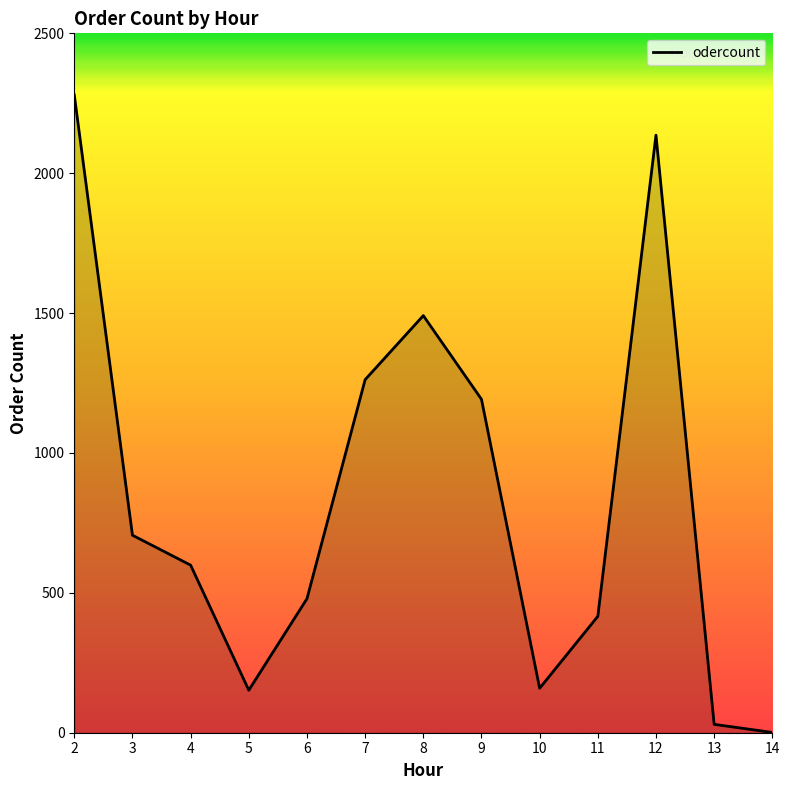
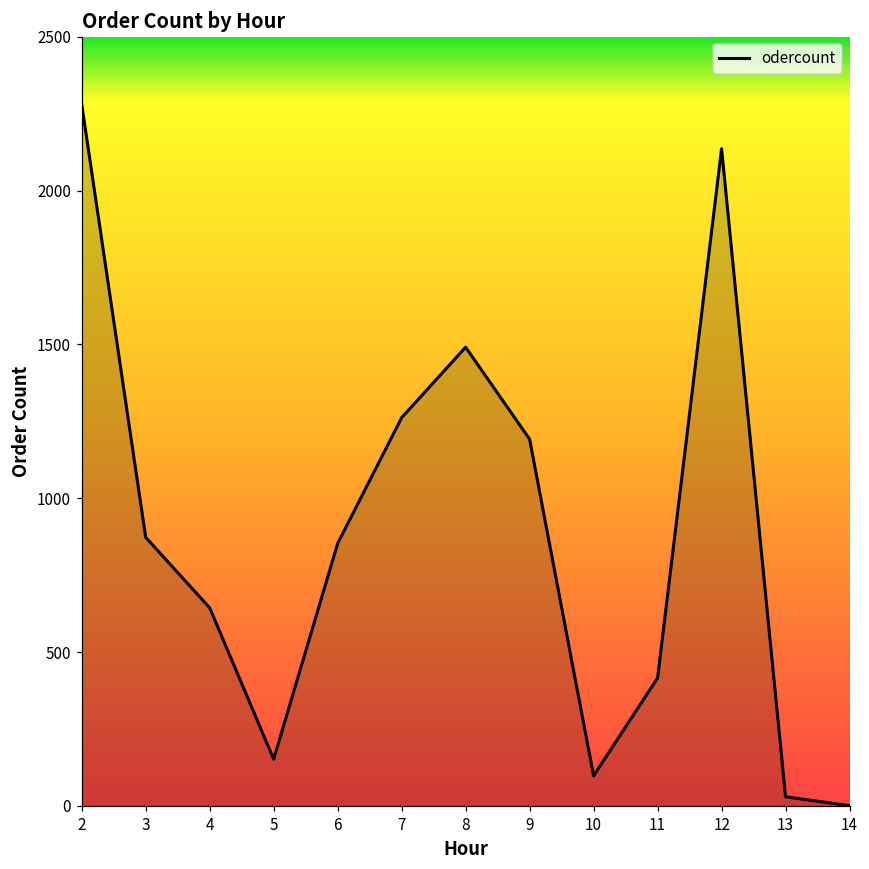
  {
    "2": 2280,
-   "3": 710,
-   "4": 600,
+   "3": 870,
+   "4": 640,
    "5": 150,
-   "6": 480,
+   "6": 850,
    "7": 1260,
    "8": 1490,
    "9": 1190,
-   "10": 160,
+   "10": 100,
    "11": 420,
    "12": 2140,
    "13": 30,
    "14": 0
  }
